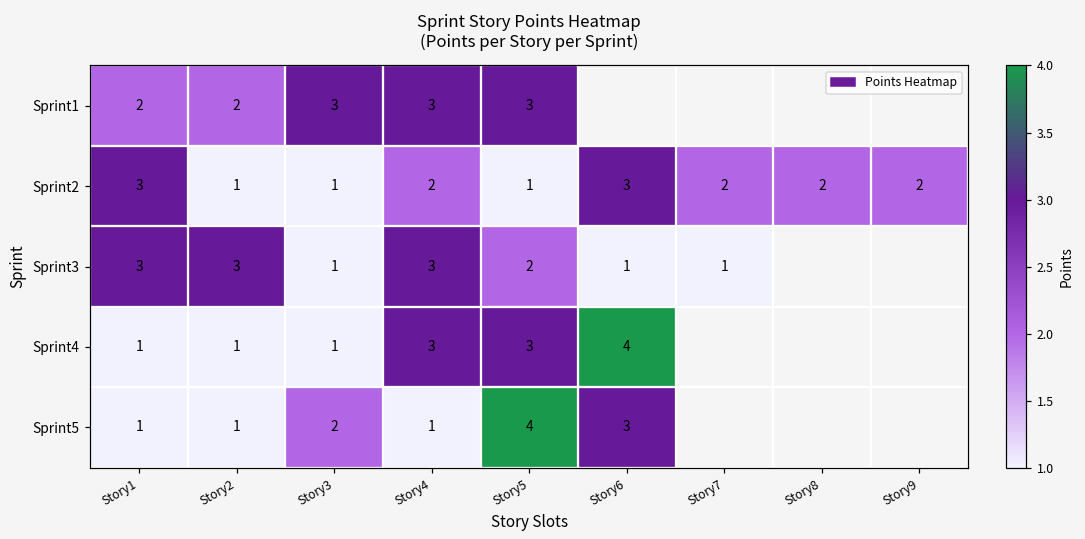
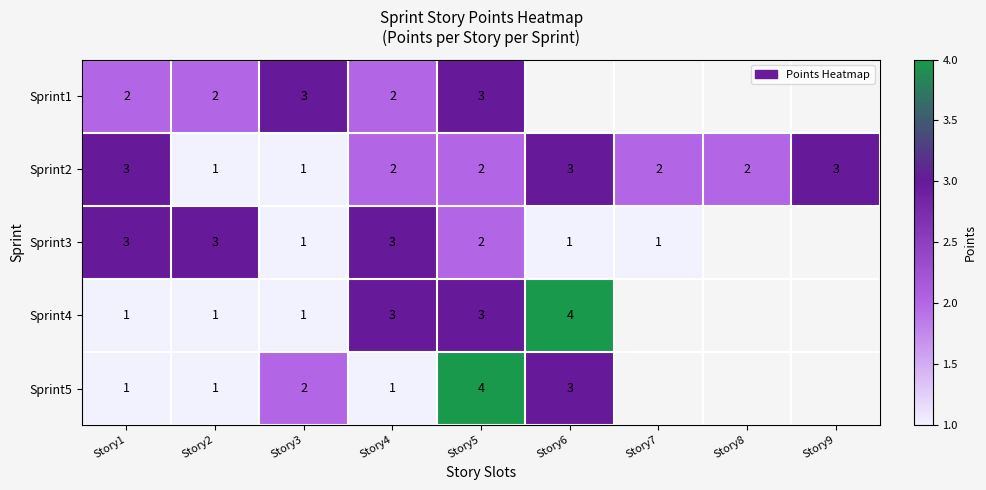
  {
    "Sprint1": {
      "Story1": 2,
      "Story2": 2,
      "Story3": 3,
-     "Story4": 3,
+     "Story4": 2,
      "Story5": 3
    },
    "Sprint2": {
      "Story1": 3,
      "Story2": 1,
      "Story3": 1,
      "Story4": 2,
-     "Story5": 1,
+     "Story5": 2,
      "Story6": 3,
      "Story7": 2,
      "Story8": 2,
-     "Story9": 2
+     "Story9": 3
    },
    "Sprint3": {
      "Story1": 3,
      "Story2": 3,
      "Story3": 1,
      "Story4": 3,
      "Story5": 2,
      "Story6": 1,
      "Story7": 1
    },
    "Sprint4": {
      "Story1": 1,
      "Story2": 1,
      "Story3": 1,
      "Story4": 3,
      "Story5": 3,
      "Story6": 4
    },
    "Sprint5": {
      "Story1": 1,
      "Story2": 1,
      "Story3": 2,
      "Story4": 1,
      "Story5": 4,
      "Story6": 3
    }
  }
